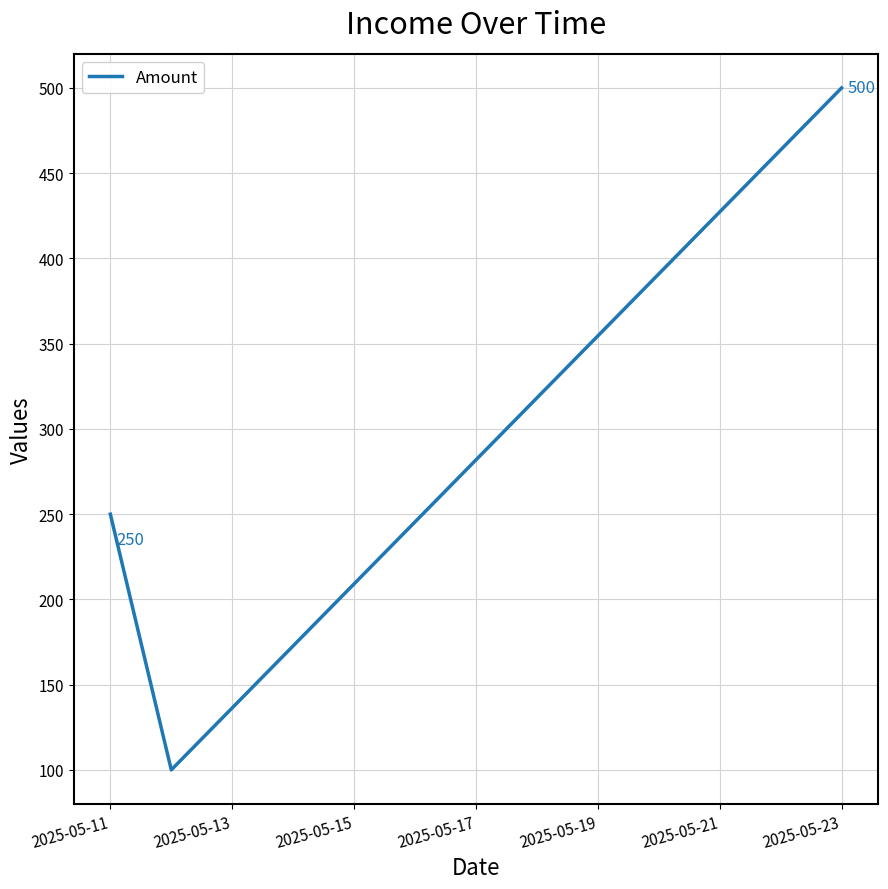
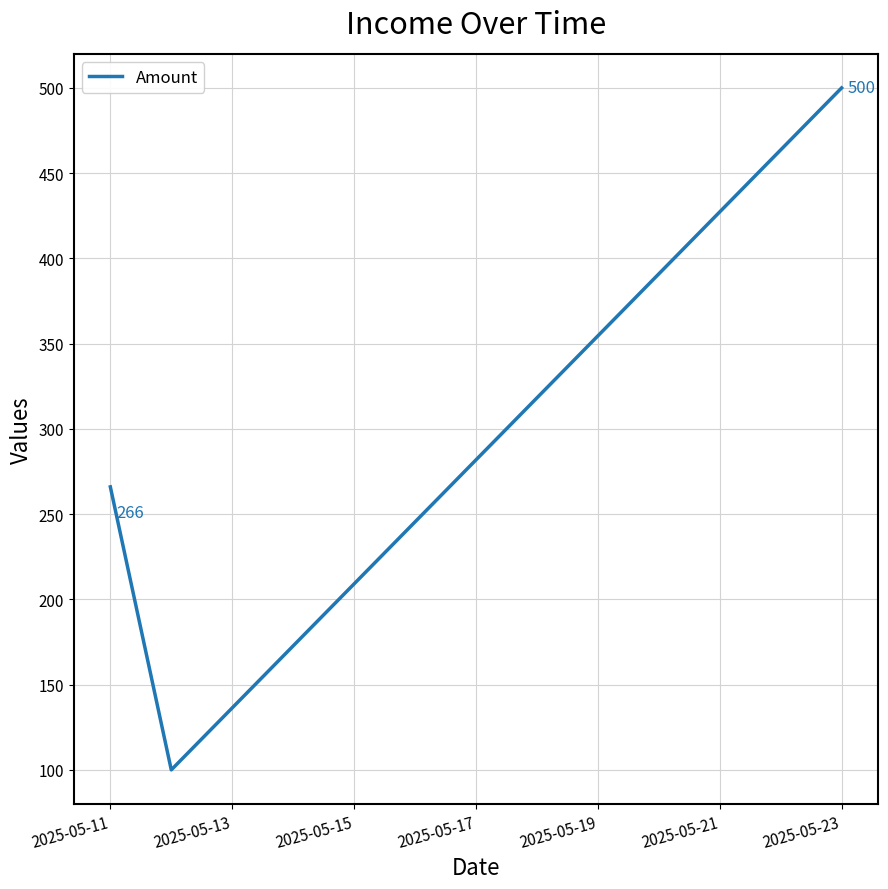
  {
-   "2025-05-11": 250,
+   "2025-05-11": 266,
    "2025-05-23": 500
  }
